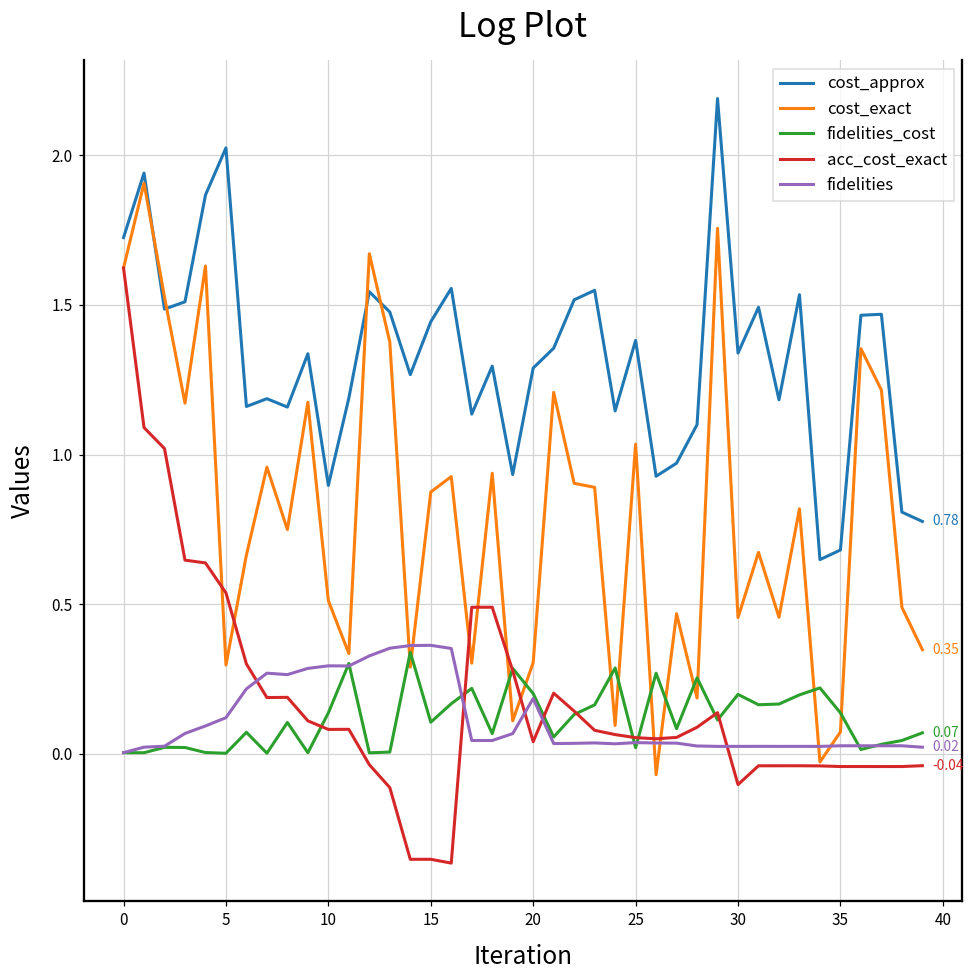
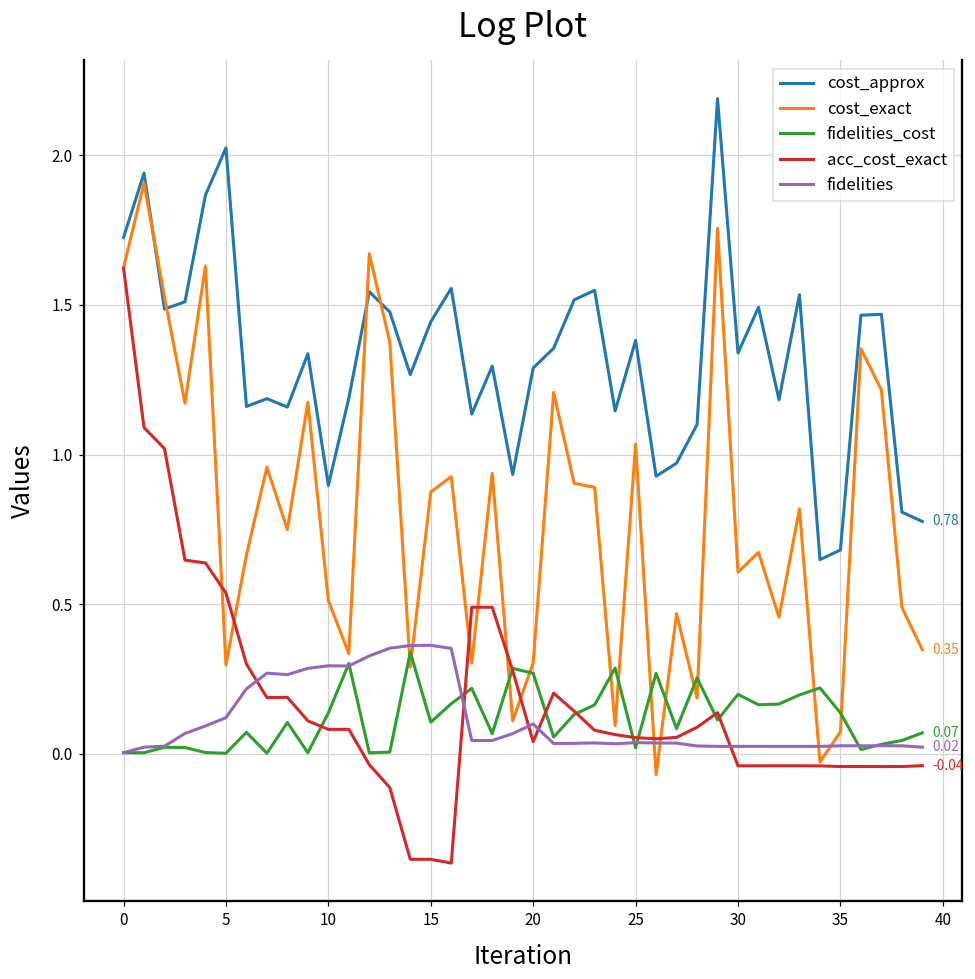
  {
    "cost_approx": {
      "0": 1.73,
      "5": 2.03,
      "10": 0.90,
      "15": 1.44,
      "20": 1.29,
      "25": 1.38,
      "30": 1.34,
      "35": 0.68
    },
    "cost_exact": {
      "5": 0.30,
      "10": 0.51,
      "15": 0.87,
      "20": 0.30,
      "25": 1.04,
-     "30": 0.46,
+     "30": 0.61,
      "35": 0.07
    },
    "fidelities_cost": {
      "5": 0.00,
      "10": 0.14,
      "15": 0.11,
-     "20": 0.20,
+     "20": 0.27,
      "25": 0.02,
      "30": 0.20,
      "35": 0.14
    },
    "acc_cost_exact": {
      "5": 0.54,
      "10": 0.08,
      "15": -0.35,
      "20": 0.04,
      "25": 0.05,
-     "30": -0.10,
+     "30": -0.04,
      "35": -0.04
    },
    "fidelities": {
      "5": 0.12,
      "10": 0.29,
      "15": 0.36,
-     "20": 0.18,
+     "20": 0.10,
      "25": 0.04,
      "30": 0.02,
      "35": 0.03
    }
  }
